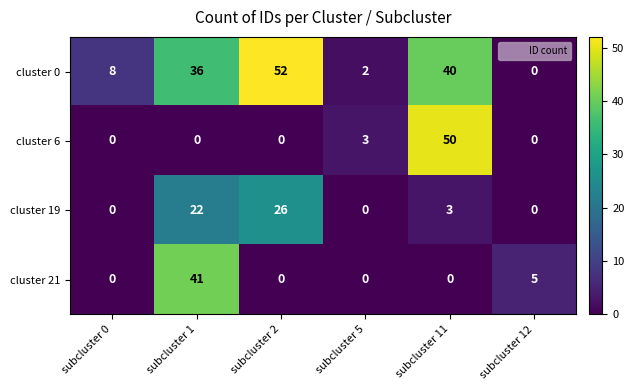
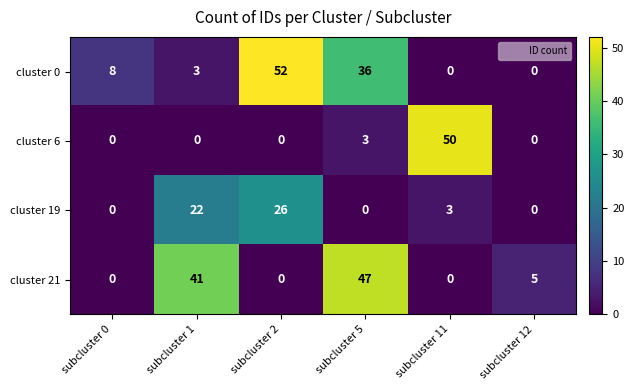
  {
    "cluster 0": {
      "subcluster 0": 8,
-     "subcluster 1": 36,
+     "subcluster 1": 3,
      "subcluster 2": 52,
-     "subcluster 5": 2,
-     "subcluster 11": 40,
+     "subcluster 5": 36,
+     "subcluster 11": 0,
      "subcluster 12": 0
    },
    "cluster 6": {
      "subcluster 0": 0,
      "subcluster 1": 0,
      "subcluster 2": 0,
      "subcluster 5": 3,
      "subcluster 11": 50,
      "subcluster 12": 0
    },
    "cluster 19": {
      "subcluster 0": 0,
      "subcluster 1": 22,
      "subcluster 2": 26,
      "subcluster 5": 0,
      "subcluster 11": 3,
      "subcluster 12": 0
    },
    "cluster 21": {
      "subcluster 0": 0,
      "subcluster 1": 41,
      "subcluster 2": 0,
-     "subcluster 5": 0,
+     "subcluster 5": 47,
      "subcluster 11": 0,
      "subcluster 12": 5
    }
  }
